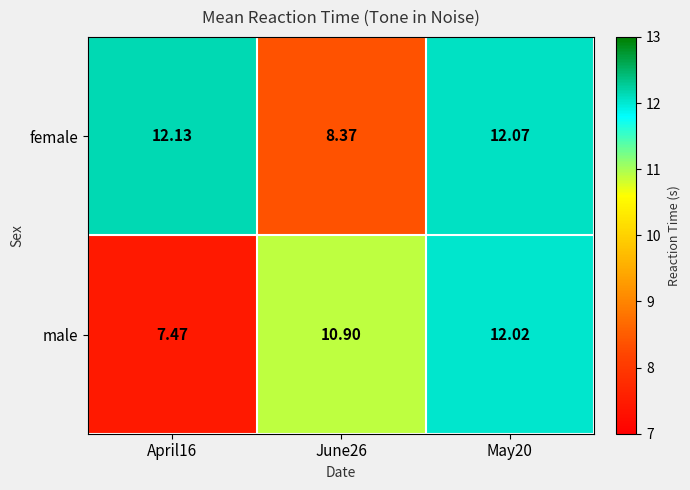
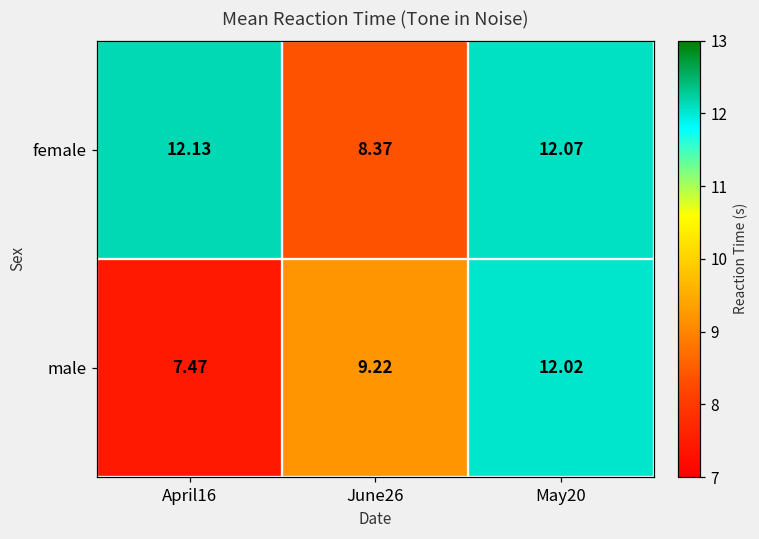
  {
    "female": {
      "April16": 12.13,
      "June26": 8.37,
      "May20": 12.07
    },
    "male": {
      "April16": 7.47,
-     "June26": 10.90,
+     "June26": 9.22,
      "May20": 12.02
    }
  }
